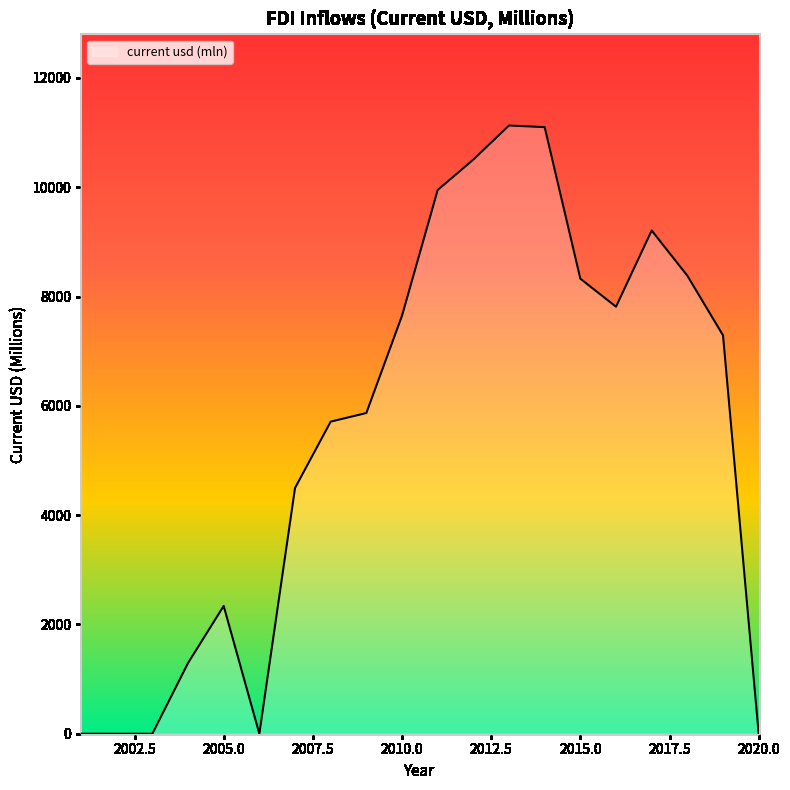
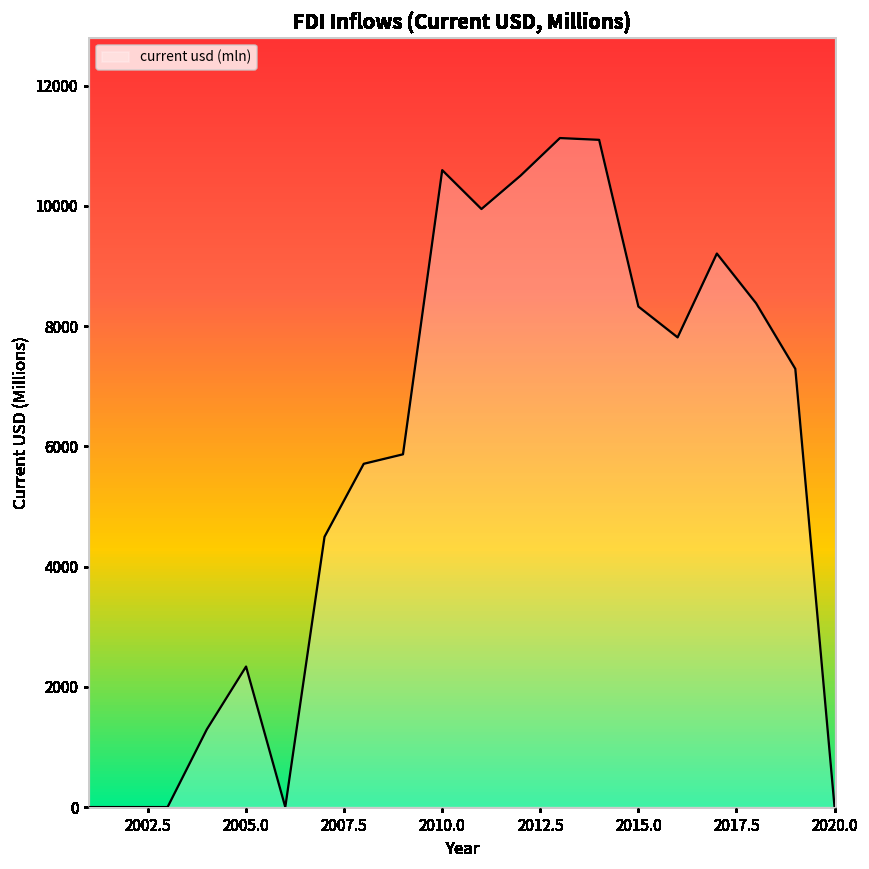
  {
    "2005.0": 2300,
-   "2010.0": 7600,
+   "2010.0": 10600,
    "2015.0": 8300,
    "2020.0": 0
  }
